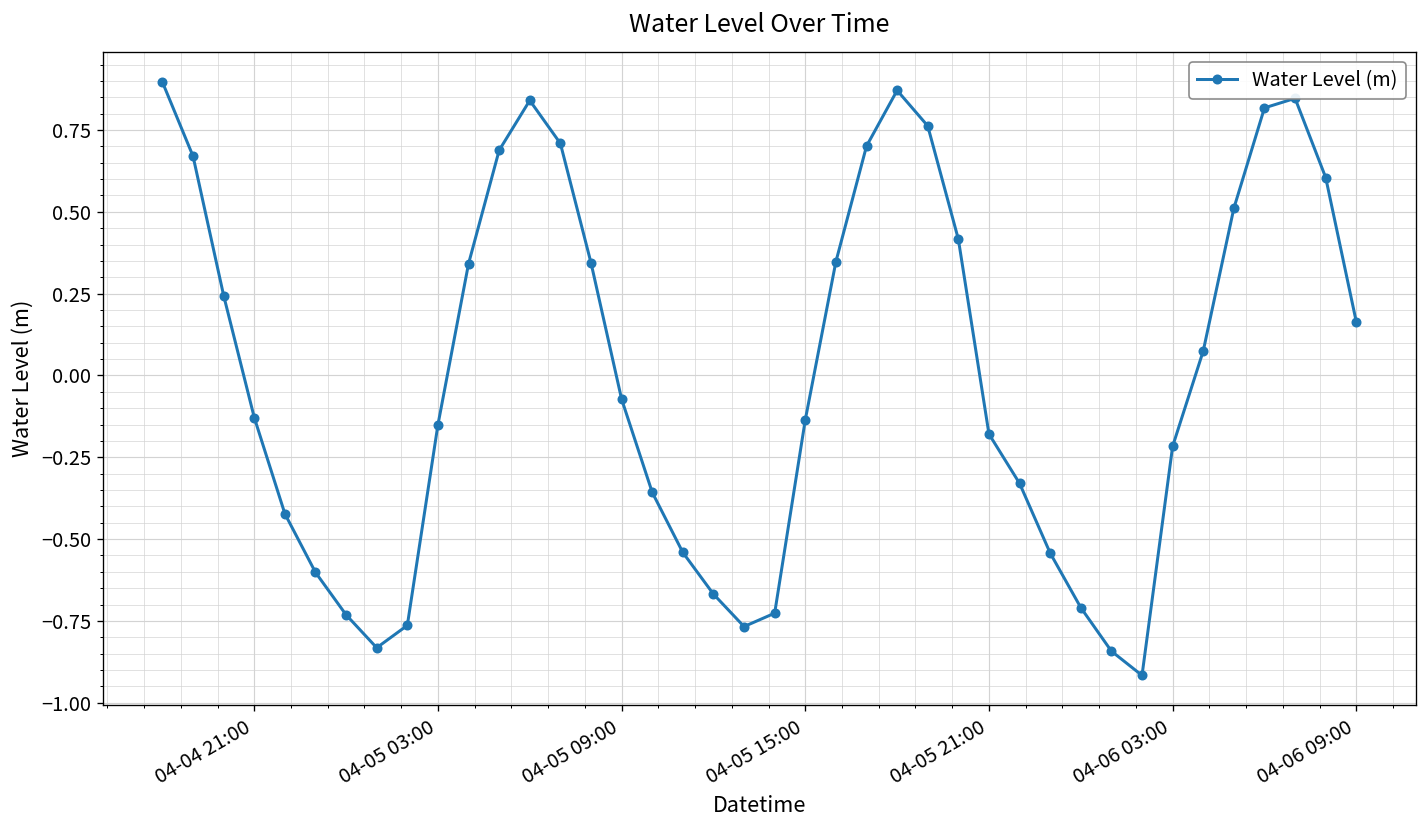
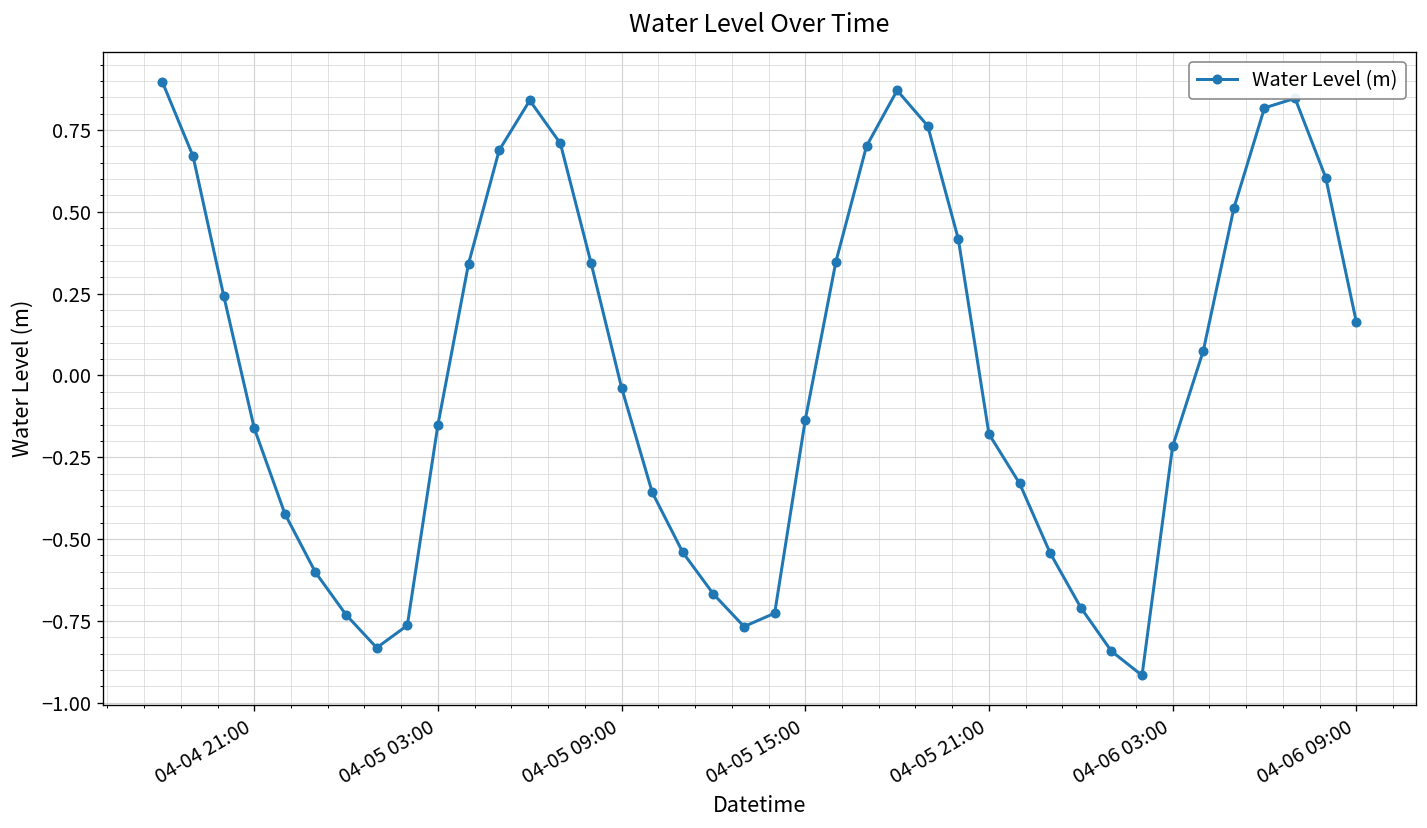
  {
-   "04-04 21:00": -0.13,
+   "04-04 21:00": -0.16,
    "04-05 03:00": -0.15,
-   "04-05 09:00": -0.07,
+   "04-05 09:00": -0.04,
    "04-05 15:00": -0.14,
    "04-05 21:00": -0.18,
    "04-06 03:00": -0.22,
    "04-06 09:00": 0.16
  }
